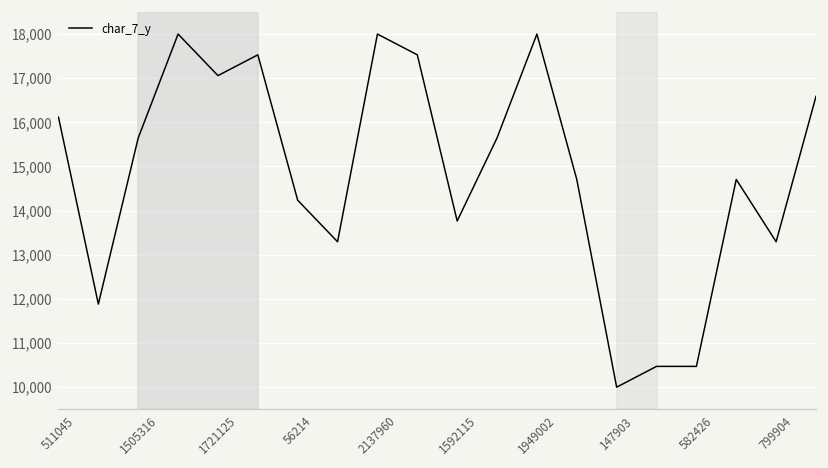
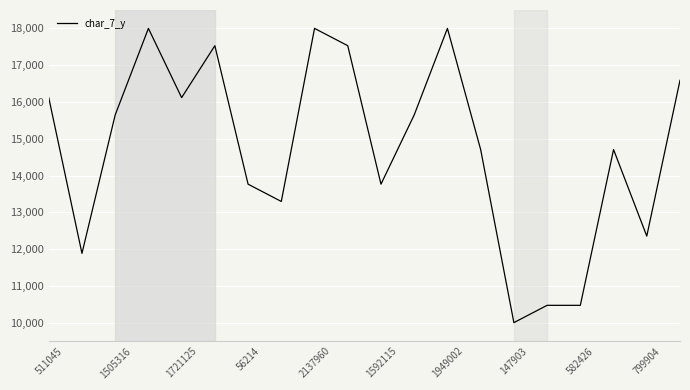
  {
    "511045": "16,100",
    "1505316": "15,600",
-   "1721125": "17,100",
-   "56214": "14,200",
+   "1721125": "16,100",
+   "56214": "13,800",
    "2137960": "18,000",
    "1592115": "13,800",
    "1949002": "18,000",
    "147903": "10,000",
    "582426": "10,500",
-   "799904": "13,300"
+   "799904": "12,400"
  }
